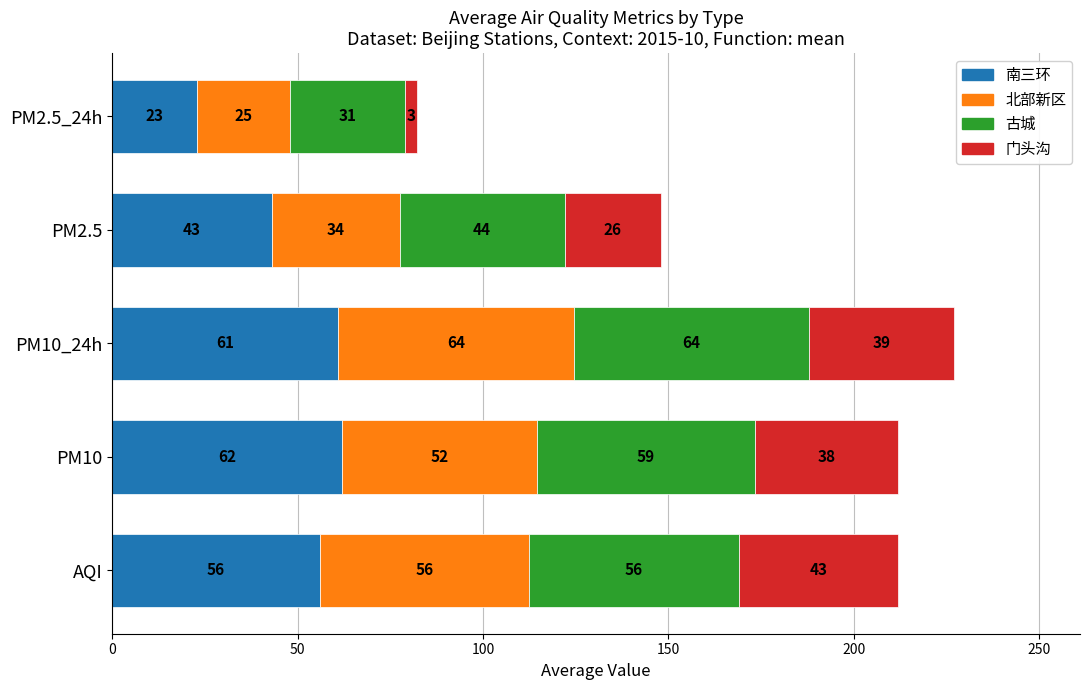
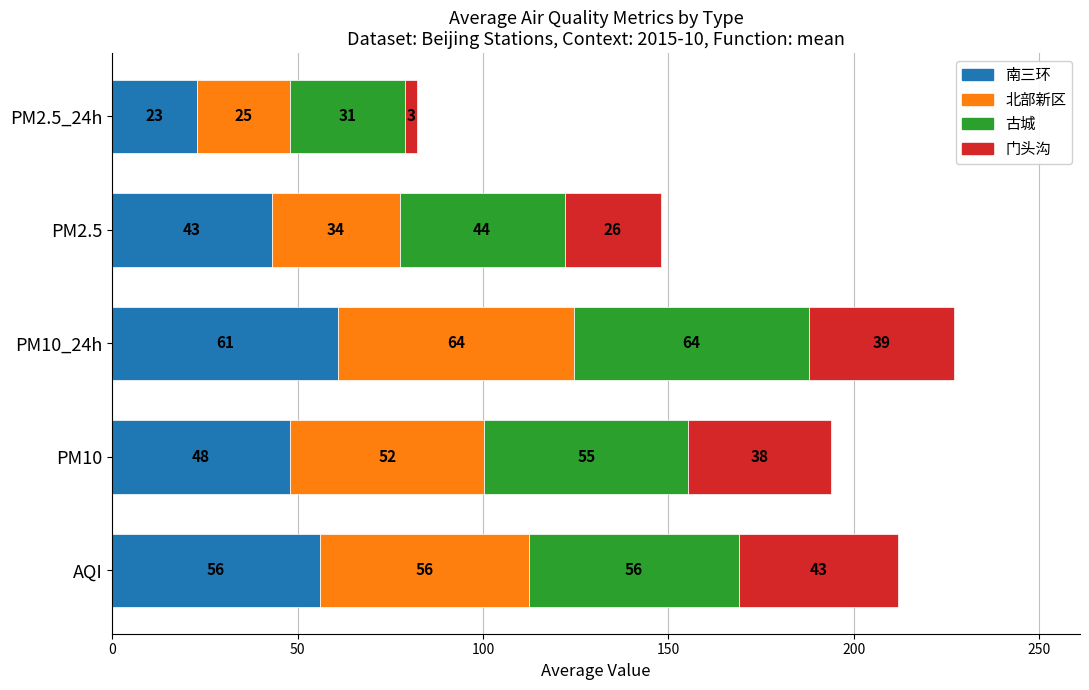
  {
    "南三环": {
      "PM2.5_24h": 23,
      "PM2.5": 43,
      "PM10_24h": 61,
-     "PM10": 62,
+     "PM10": 48,
      "AQI": 56
    },
    "北部新区": {
      "PM2.5_24h": 25,
      "PM2.5": 34,
      "PM10_24h": 64,
      "PM10": 52,
      "AQI": 56
    },
    "古城": {
      "PM2.5_24h": 31,
      "PM2.5": 44,
      "PM10_24h": 64,
-     "PM10": 59,
+     "PM10": 55,
      "AQI": 56
    },
    "门头沟": {
      "PM2.5_24h": 3,
      "PM2.5": 26,
      "PM10_24h": 39,
      "PM10": 38,
      "AQI": 43
    }
  }
